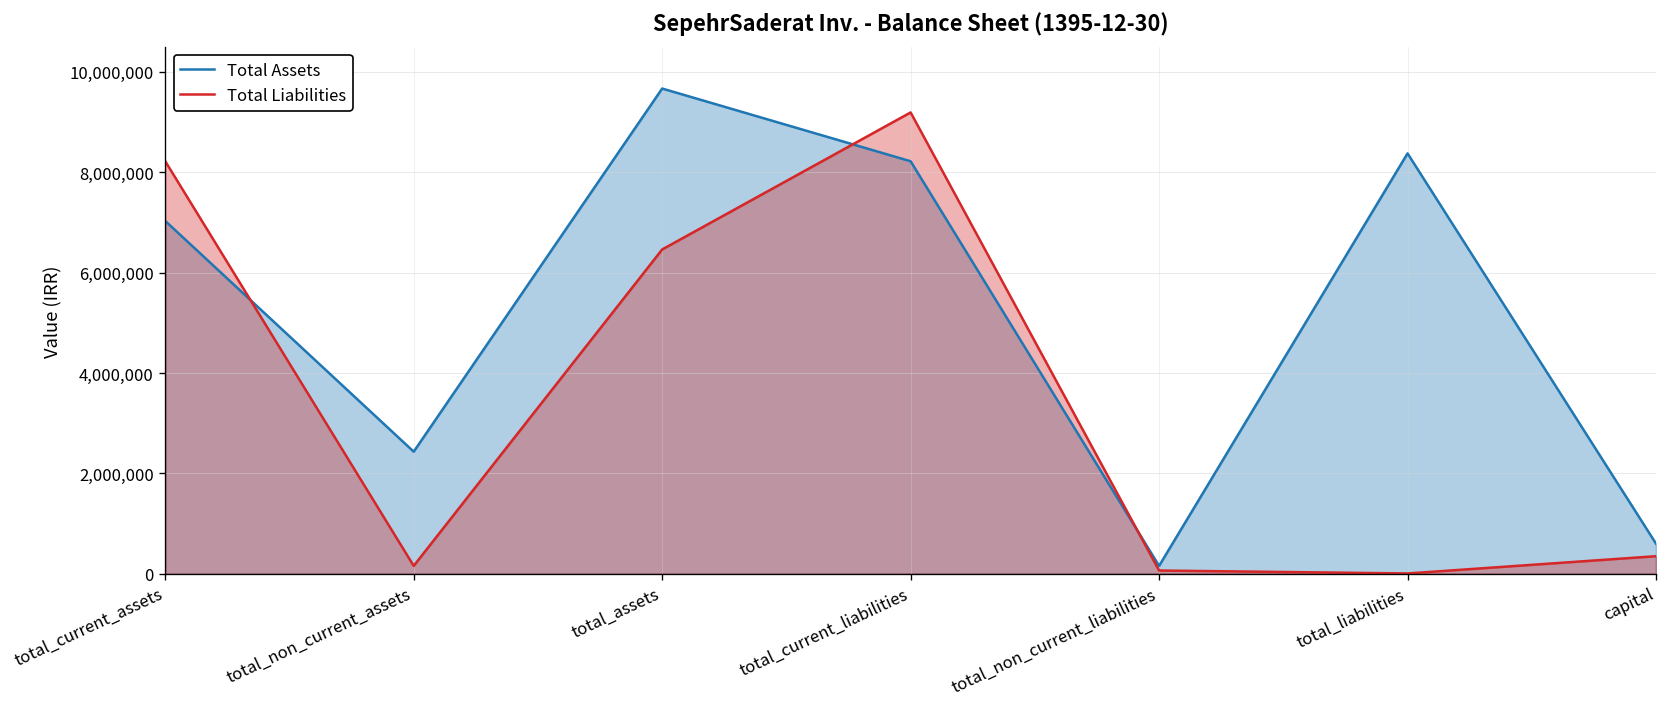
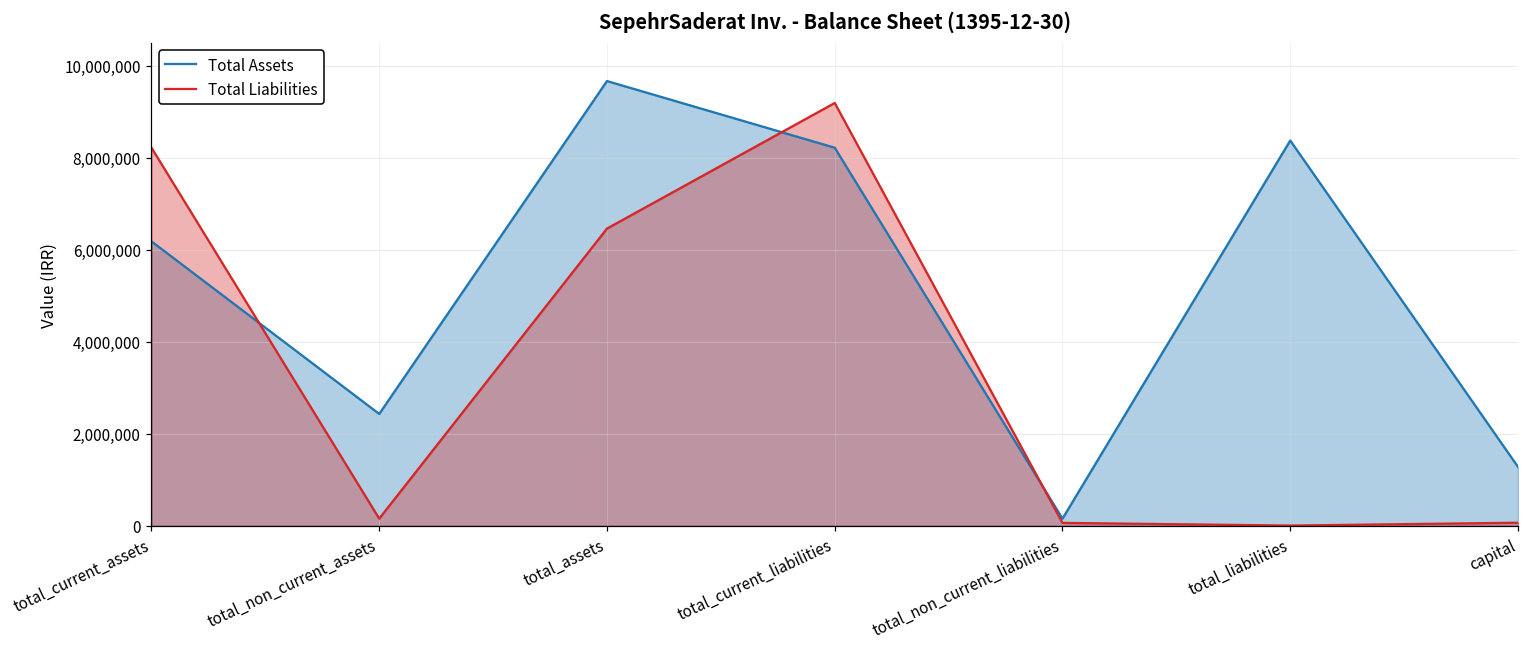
  {
    "Total Assets": {
-     "total_current_assets": "7,000,000",
+     "total_current_assets": "6,200,000",
      "total_non_current_assets": "2,400,000",
      "total_assets": "9,700,000",
      "total_current_liabilities": "8,200,000",
      "total_non_current_liabilities": "200,000",
      "total_liabilities": "8,400,000",
-     "capital": "600,000"
+     "capital": "1,300,000"
    },
    "Total Liabilities": {
      "total_current_assets": "8,200,000",
      "total_non_current_assets": "200,000",
      "total_assets": "6,500,000",
      "total_current_liabilities": "9,200,000",
      "total_non_current_liabilities": "100,000",
      "total_liabilities": "0",
-     "capital": "400,000"
+     "capital": "100,000"
    }
  }
